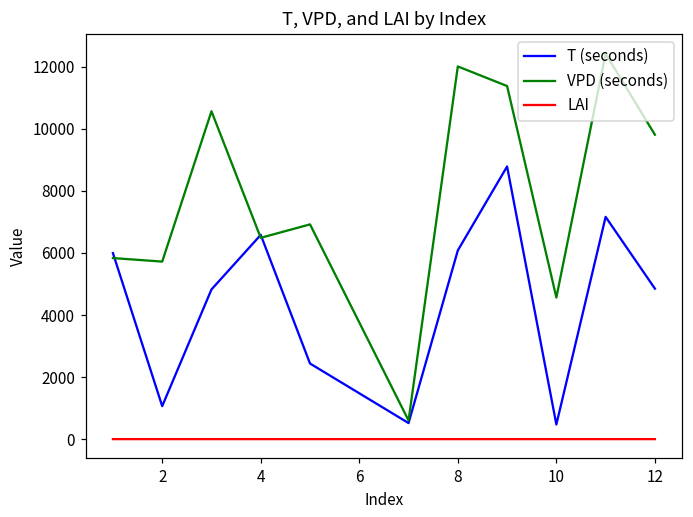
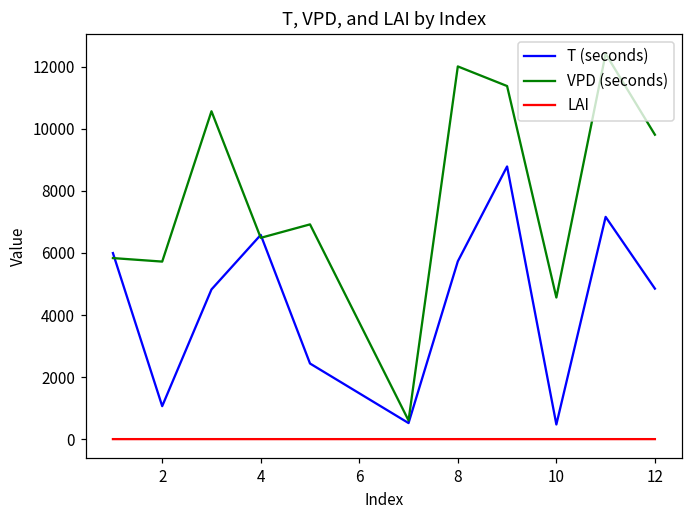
  {
    "T (seconds)": {
      "2": 1100,
      "4": 6600,
-     "8": 6100,
+     "8": 5700,
      "10": 500,
      "12": 4900
    },
    "VPD (seconds)": {
      "2": 5700,
      "4": 6500,
      "8": 12000,
      "10": 4600,
      "12": 9800
    },
    "LAI": {
      "2": 0,
      "4": 0,
      "8": 0,
      "10": 0,
      "12": 0
    }
  }
